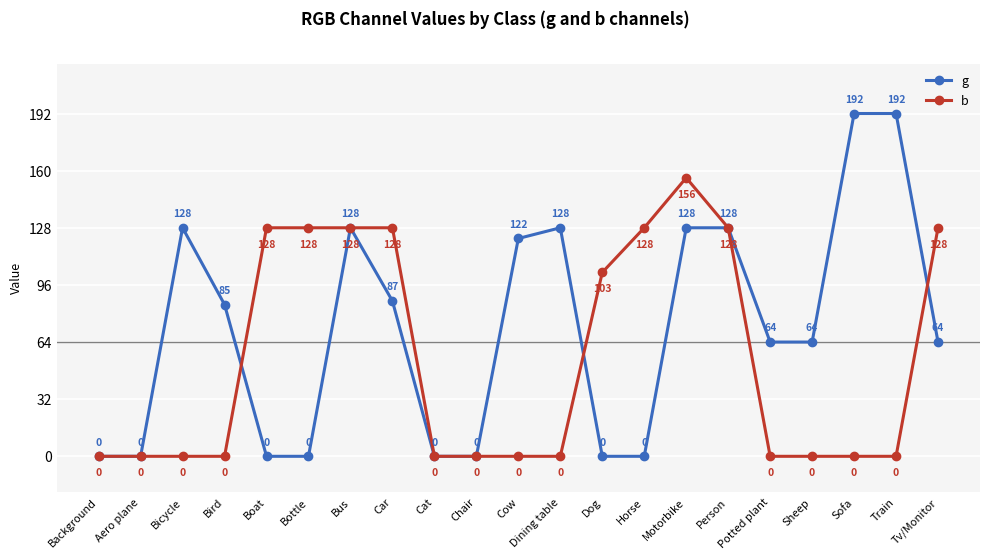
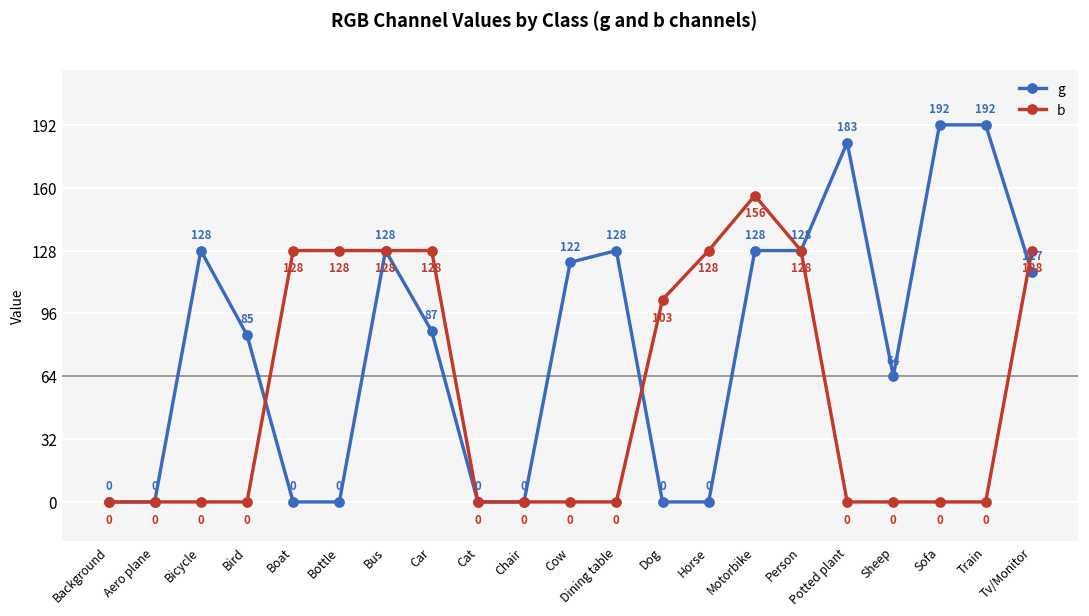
  {
    "g": {
      "Bicycle": 128,
      "Bird": 85,
      "Boat": 0,
      "Bottle": 0,
      "Car": 87,
      "Cow": 122,
      "Dining table": 128,
      "Dog": 0,
      "Horse": 0,
      "Motorbike": 128,
-     "Potted plant": 64,
+     "Potted plant": 183,
      "Sheep": 64,
      "Sofa": 192,
      "Train": 192,
-     "Tv/Monitor": 64
+     "Tv/Monitor": 117
    },
    "b": {
      "Bicycle": 0,
      "Bird": 0,
      "Boat": 128,
      "Bottle": 128,
      "Car": 128,
      "Cow": 0,
      "Dining table": 0,
      "Dog": 103,
      "Horse": 128,
      "Motorbike": 156,
      "Potted plant": 0,
      "Sheep": 0,
      "Sofa": 0,
      "Train": 0,
      "Tv/Monitor": 128
    }
  }
